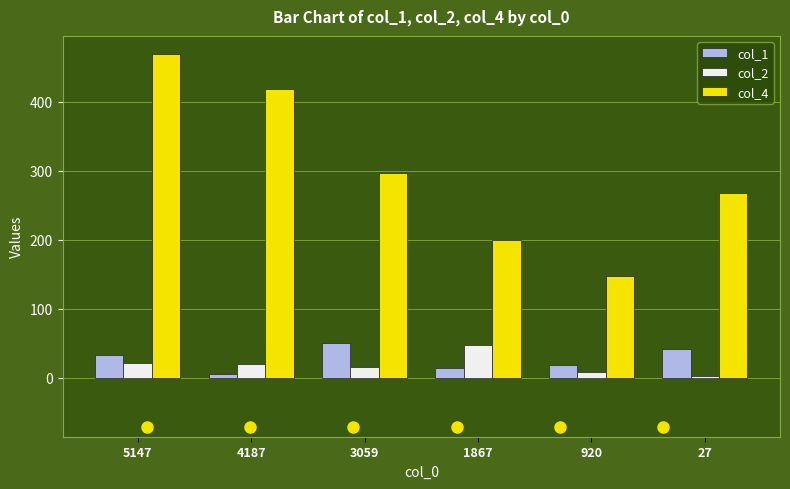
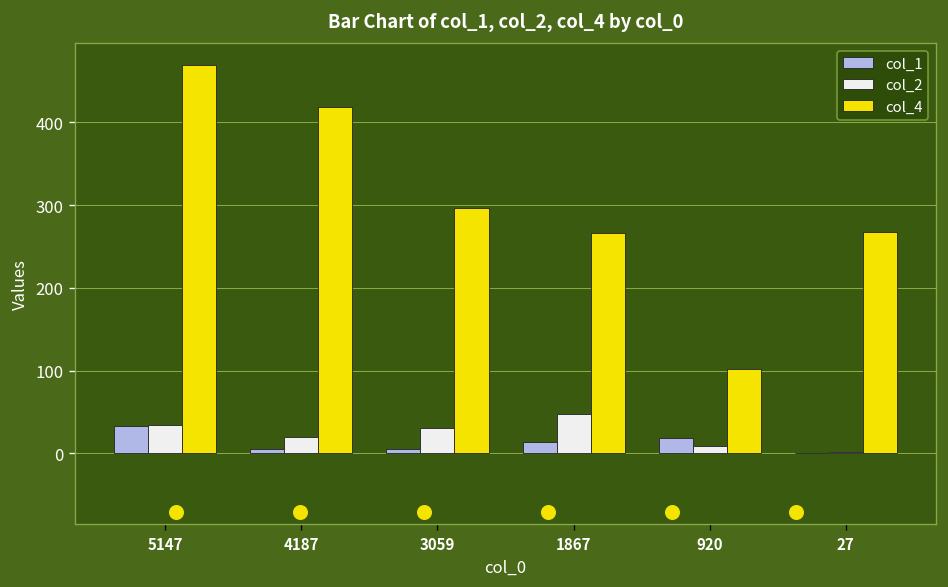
  {
    "Bar Chart of col_1, col_2, col_4 by col_0": {
      "col_1": {
        "5147": 30,
        "4187": 10,
-       "3059": 50,
+       "3059": 10,
        "1867": 10,
        "920": 20,
-       "27": 40
+       "27": 0
      },
      "col_2": {
-       "5147": 20,
+       "5147": 30,
        "4187": 20,
-       "3059": 20,
+       "3059": 30,
        "1867": 50,
        "920": 10
      },
      "col_4": {
        "5147": 470,
        "4187": 420,
        "3059": 300,
-       "1867": 200,
-       "920": 150,
+       "1867": 270,
+       "920": 100,
        "27": 270
      }
    }
  }
